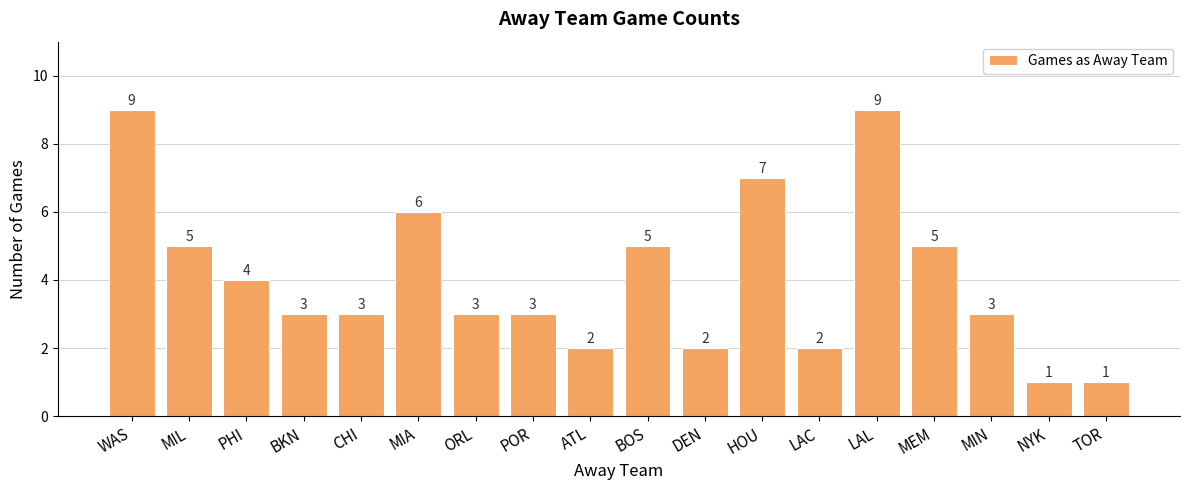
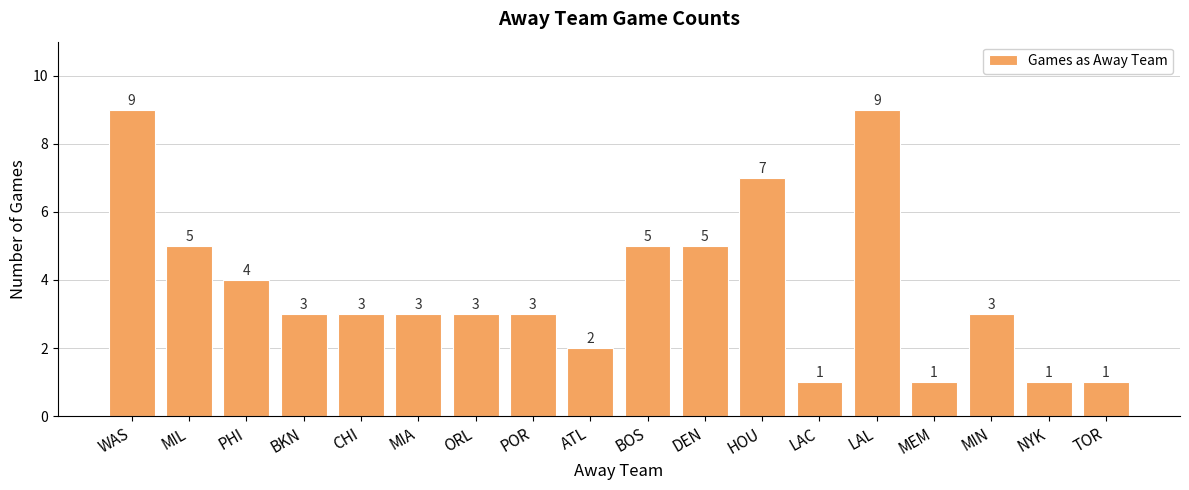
  {
    "WAS": 9,
    "MIL": 5,
    "PHI": 4,
    "BKN": 3,
    "CHI": 3,
-   "MIA": 6,
+   "MIA": 3,
    "ORL": 3,
    "POR": 3,
    "ATL": 2,
    "BOS": 5,
-   "DEN": 2,
+   "DEN": 5,
    "HOU": 7,
-   "LAC": 2,
+   "LAC": 1,
    "LAL": 9,
-   "MEM": 5,
+   "MEM": 1,
    "MIN": 3,
    "NYK": 1,
    "TOR": 1
  }
